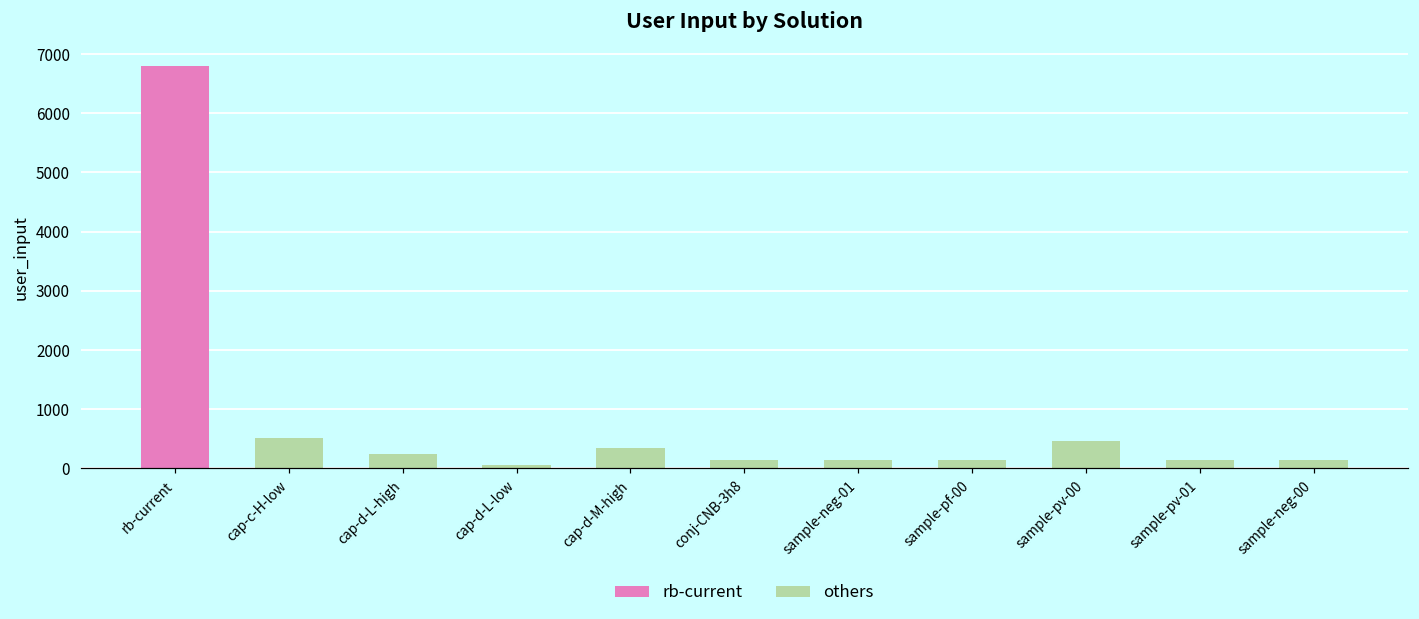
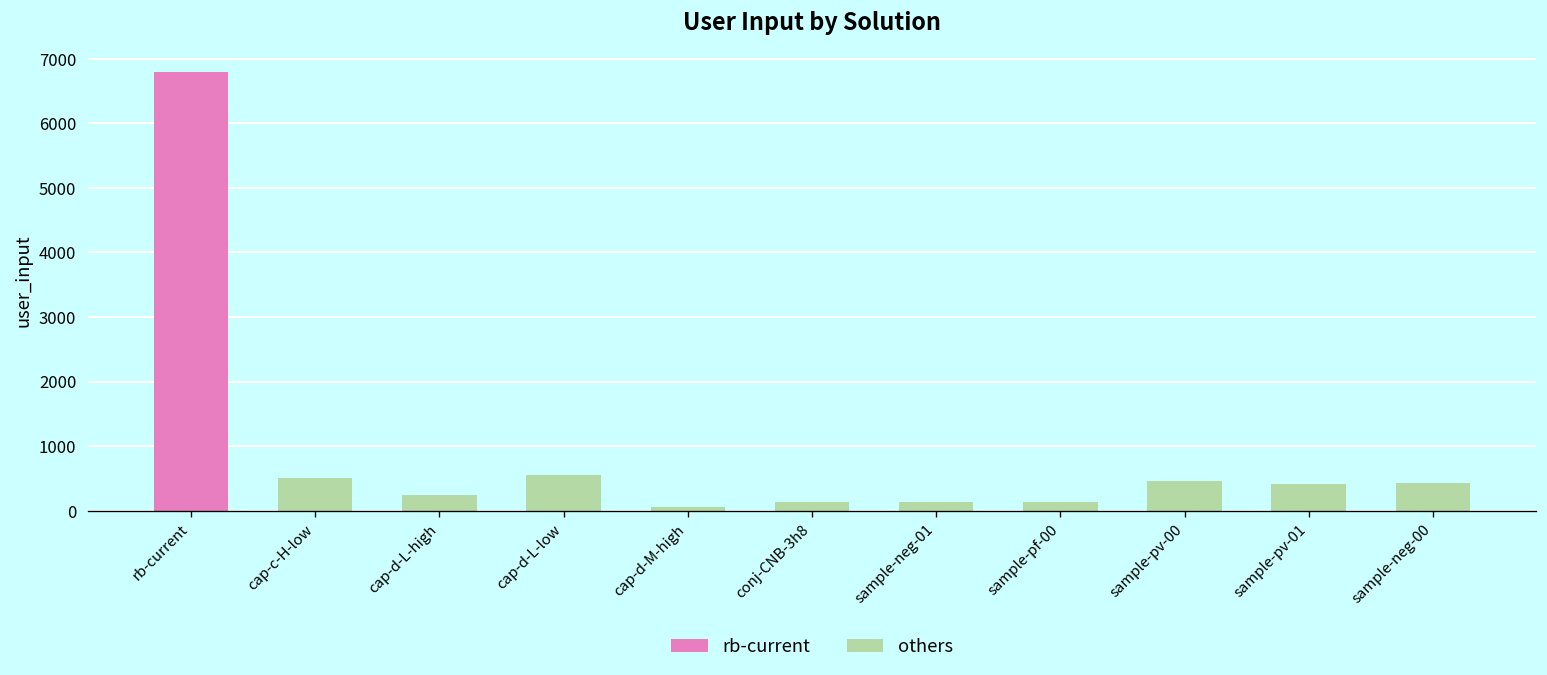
  {
    "rb-current": 6800,
    "cap-c-H-low": 500,
    "cap-d-L-high": 200,
-   "cap-d-L-low": 100,
-   "cap-d-M-high": 400,
+   "cap-d-L-low": 600,
+   "cap-d-M-high": 100,
    "conj-CNB-3h8": 100,
    "sample-neg-01": 100,
    "sample-pf-00": 100,
    "sample-pv-00": 500,
-   "sample-pv-01": 100,
-   "sample-neg-00": 100
+   "sample-pv-01": 400,
+   "sample-neg-00": 400
  }
